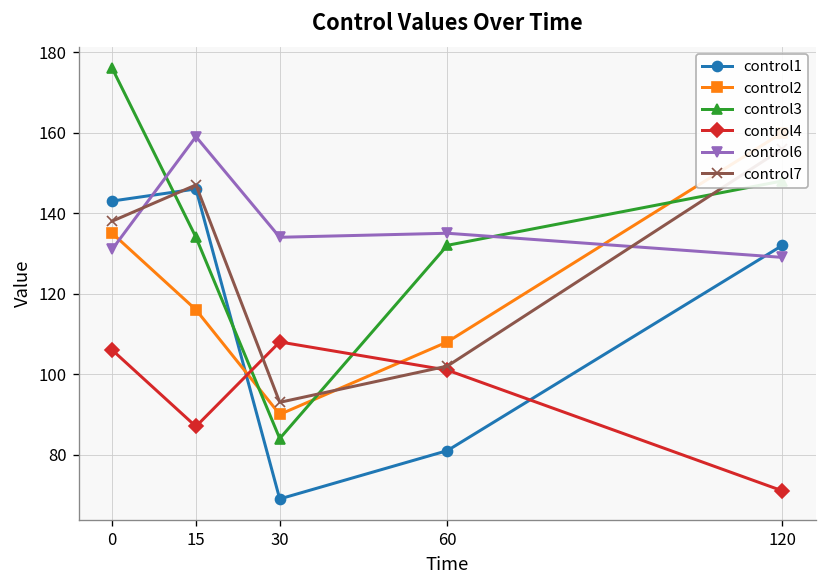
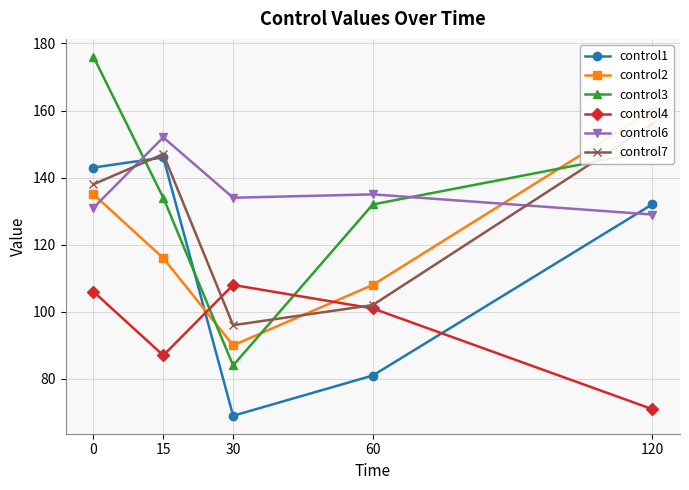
  {
    "control1": {
      "0": 143,
      "15": 146,
      "30": 69,
      "60": 81,
      "120": 132
    },
    "control2": {
      "0": 135,
      "15": 116,
      "30": 90,
      "60": 108
    },
    "control3": {
      "0": 176,
      "15": 134,
      "30": 84,
      "60": 132
    },
    "control4": {
      "0": 106,
      "15": 87,
      "30": 108,
      "60": 101,
      "120": 71
    },
    "control6": {
      "0": 131,
-     "15": 159,
+     "15": 152,
      "30": 134,
      "60": 135,
      "120": 129
    },
    "control7": {
      "0": 138,
      "15": 147,
-     "30": 93,
+     "30": 96,
      "60": 102
    }
  }
